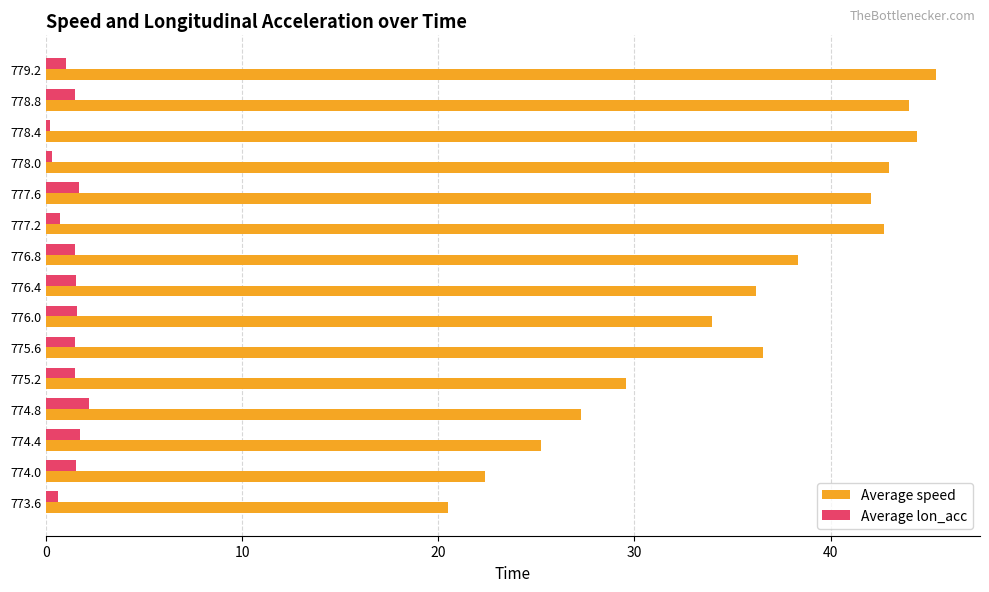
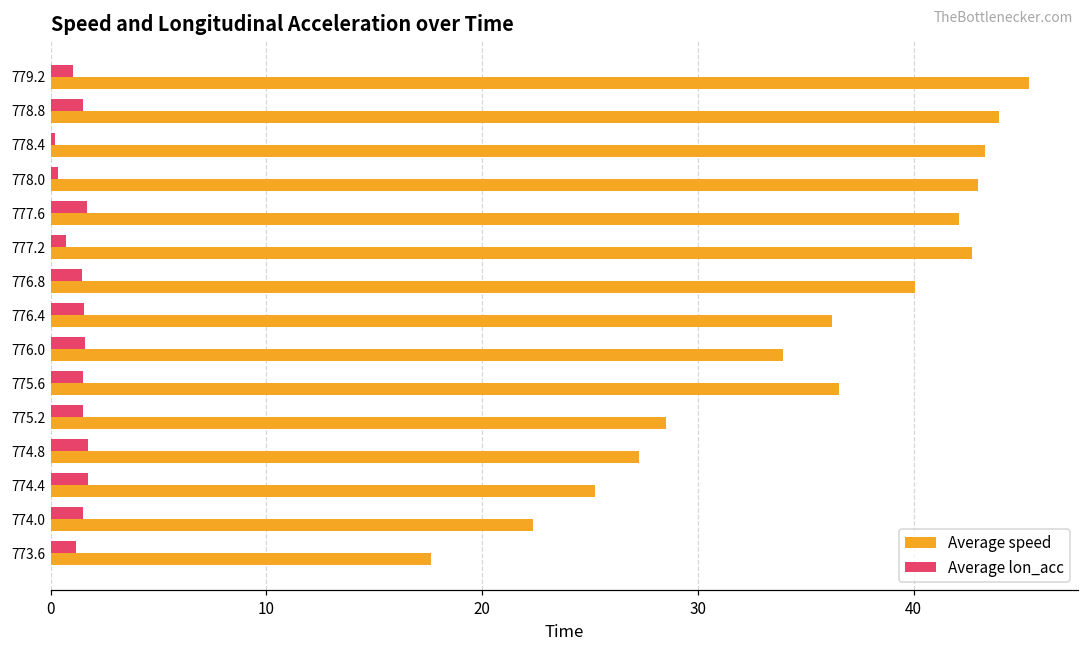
  {
    "Average speed": {
      "779.2": 45.3,
      "778.8": 44.0,
-     "778.4": 44.4,
+     "778.4": 43.3,
      "778.0": 43.0,
      "777.6": 42.1,
      "777.2": 42.7,
-     "776.8": 38.3,
+     "776.8": 40.1,
      "776.4": 36.2,
      "776.0": 34.0,
      "775.6": 36.6,
-     "775.2": 29.6,
+     "775.2": 28.5,
      "774.8": 27.3,
      "774.4": 25.2,
      "774.0": 22.4,
-     "773.6": 20.5
+     "773.6": 17.6
    },
    "Average lon_acc": {
      "779.2": 1.0,
      "778.8": 1.5,
      "778.4": 0.2,
      "778.0": 0.3,
      "777.6": 1.7,
      "777.2": 0.7,
      "776.8": 1.5,
      "776.4": 1.5,
      "776.0": 1.6,
      "775.6": 1.5,
      "775.2": 1.5,
-     "774.8": 2.2,
+     "774.8": 1.7,
      "774.4": 1.7,
      "774.0": 1.5,
-     "773.6": 0.6
+     "773.6": 1.2
    }
  }
